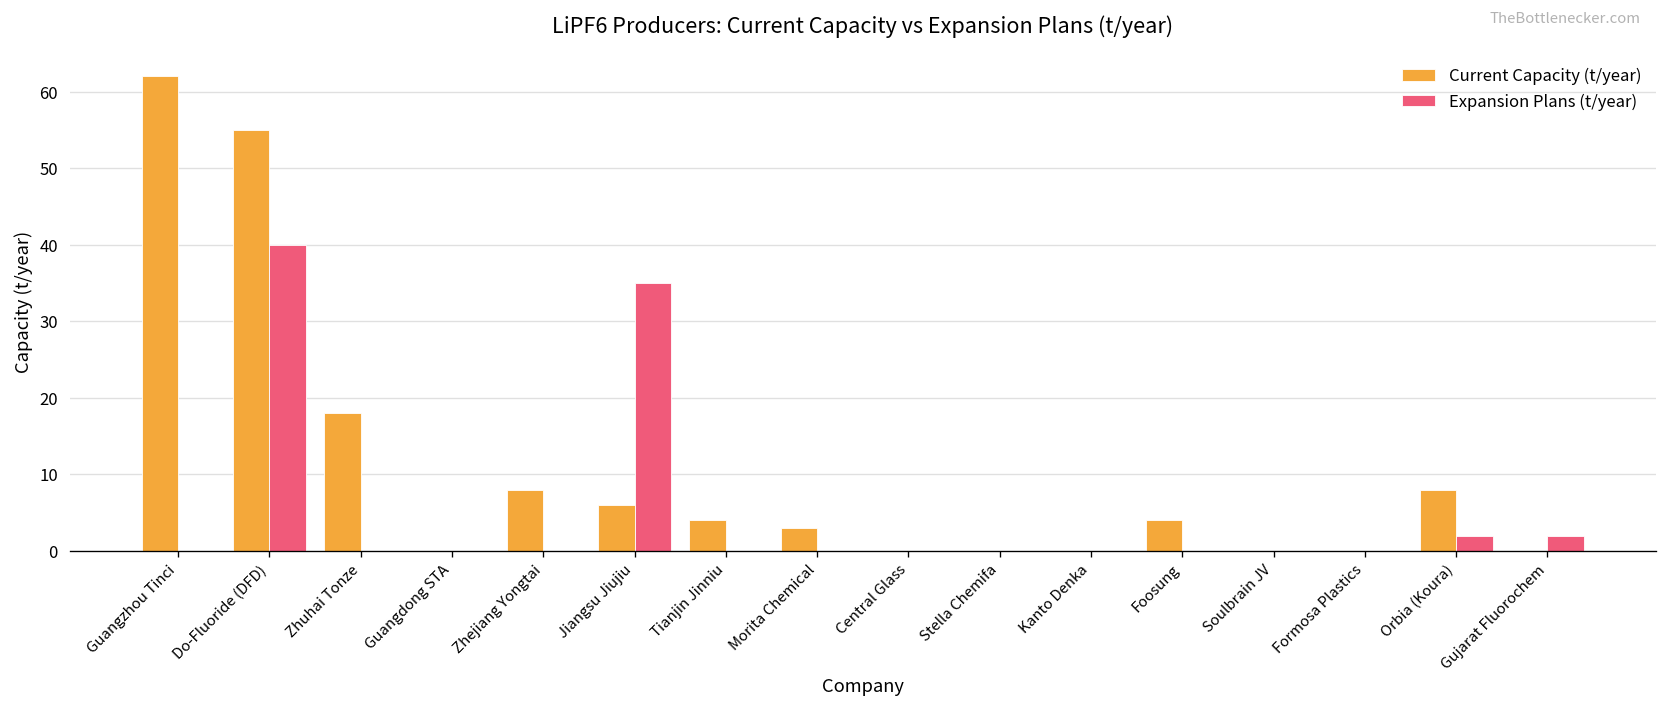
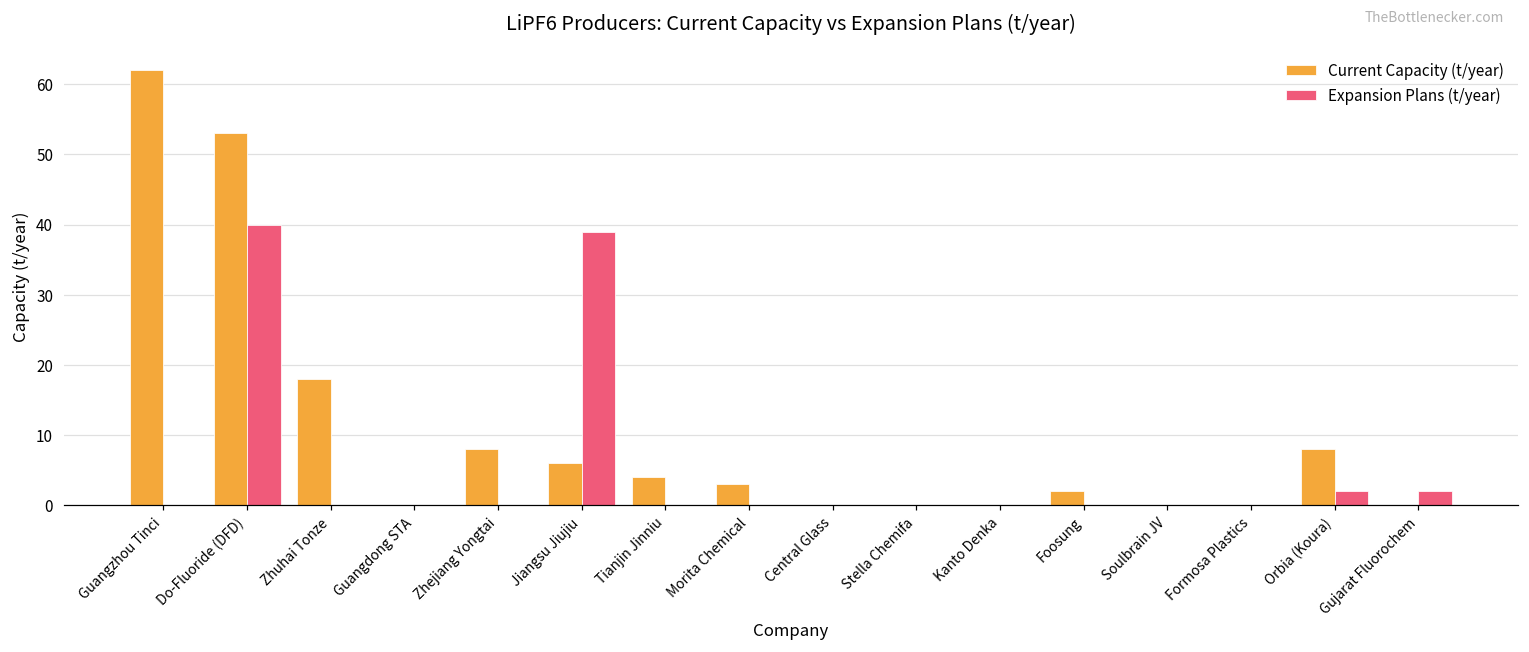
  {
    "Current Capacity (t/year)": {
      "Guangzhou Tinci": 62,
-     "Do-Fluoride (DFD)": 55,
+     "Do-Fluoride (DFD)": 53,
      "Zhuhai Tonze": 18,
      "Guangdong STA": 0,
      "Zhejiang Yongtai": 8,
      "Jiangsu Jiujiu": 6,
      "Tianjin Jinniu": 4,
      "Morita Chemical": 3,
      "Central Glass": 0,
      "Stella Chemifa": 0,
      "Kanto Denka": 0,
-     "Foosung": 4,
+     "Foosung": 2,
      "Soulbrain JV": 0,
      "Formosa Plastics": 0,
      "Orbia (Koura)": 8,
      "Gujarat Fluorochem": 0
    },
    "Expansion Plans (t/year)": {
      "Guangzhou Tinci": 0,
      "Do-Fluoride (DFD)": 40,
      "Zhuhai Tonze": 0,
      "Guangdong STA": 0,
      "Zhejiang Yongtai": 0,
-     "Jiangsu Jiujiu": 35,
+     "Jiangsu Jiujiu": 39,
      "Tianjin Jinniu": 0,
      "Morita Chemical": 0,
      "Central Glass": 0,
      "Stella Chemifa": 0,
      "Kanto Denka": 0,
      "Foosung": 0,
      "Soulbrain JV": 0,
      "Formosa Plastics": 0,
      "Orbia (Koura)": 2,
      "Gujarat Fluorochem": 2
    }
  }
